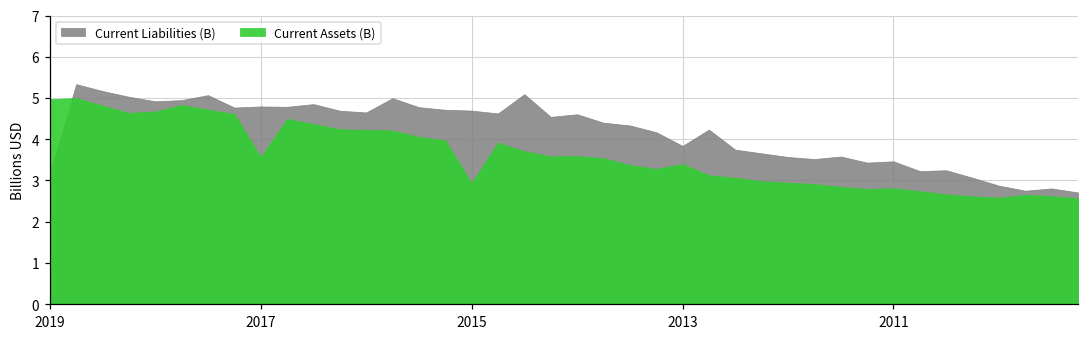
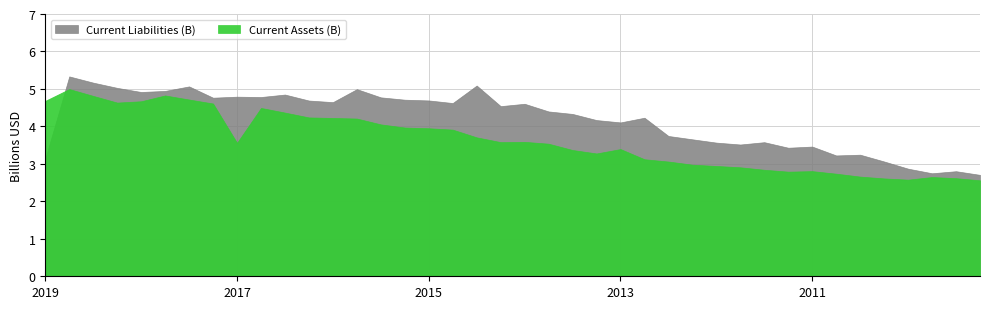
  {
    "Current Liabilities (B)": {
      "2019": 3.1,
      "2017": 4.8,
      "2015": 4.7,
-     "2013": 3.8,
+     "2013": 4.1,
      "2011": 3.5
    },
    "Current Assets (B)": {
-     "2019": 5.0,
+     "2019": 4.7,
      "2017": 3.6,
-     "2015": 2.9,
+     "2015": 4.0,
      "2013": 3.4,
      "2011": 2.8
    }
  }
